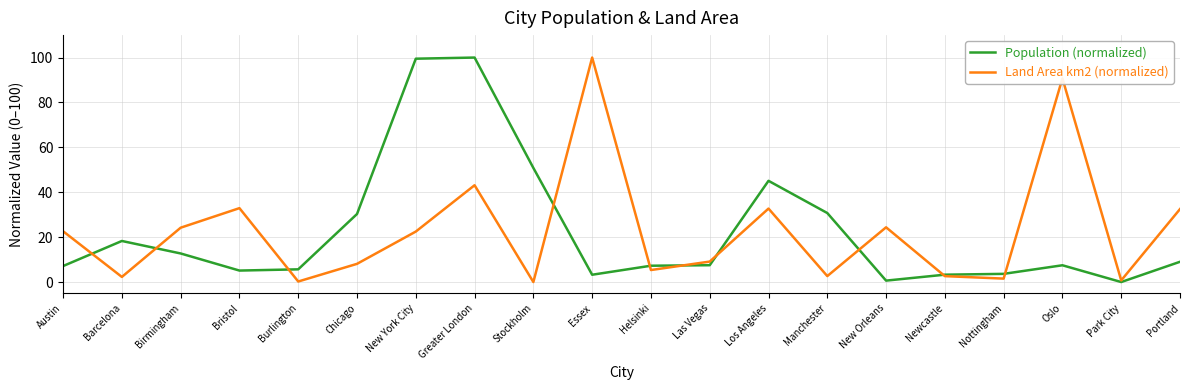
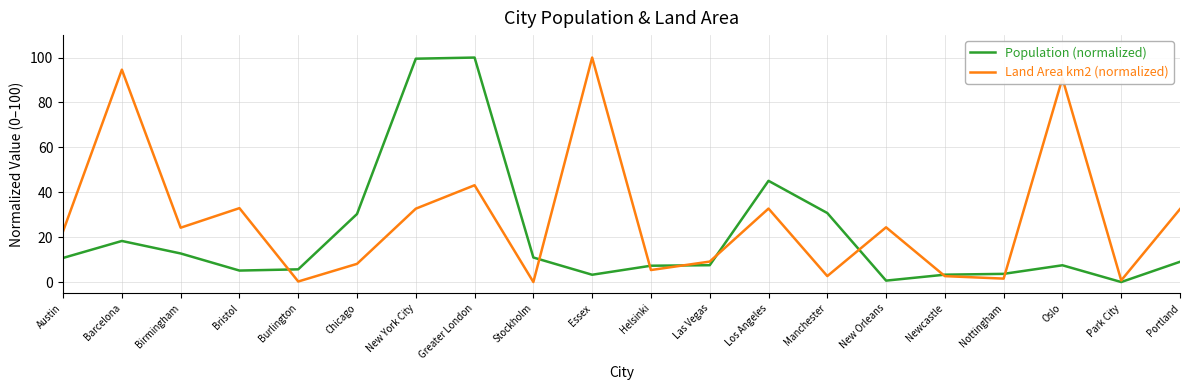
  {
    "Population (normalized)": {
-     "Austin": 7,
+     "Austin": 11,
      "Barcelona": 18,
      "Birmingham": 13,
      "Bristol": 5,
      "Burlington": 6,
      "Chicago": 30,
      "New York City": 99,
      "Greater London": 100,
-     "Stockholm": 51,
+     "Stockholm": 11,
      "Essex": 3,
      "Helsinki": 7,
      "Las Vegas": 8,
      "Los Angeles": 45,
      "Manchester": 31,
      "New Orleans": 1,
      "Nottingham": 4,
      "Oslo": 7,
      "Portland": 9
    },
    "Land Area km2 (normalized)": {
      "Austin": 23,
-     "Barcelona": 2,
+     "Barcelona": 95,
      "Birmingham": 24,
      "Bristol": 33,
      "Burlington": 0,
      "Chicago": 8,
-     "New York City": 22,
+     "New York City": 33,
      "Greater London": 43,
      "Stockholm": 0,
      "Essex": 100,
      "Helsinki": 5,
      "Las Vegas": 9,
      "Los Angeles": 33,
      "Manchester": 3,
      "New Orleans": 24,
      "Nottingham": 2,
      "Portland": 33
    }
  }
